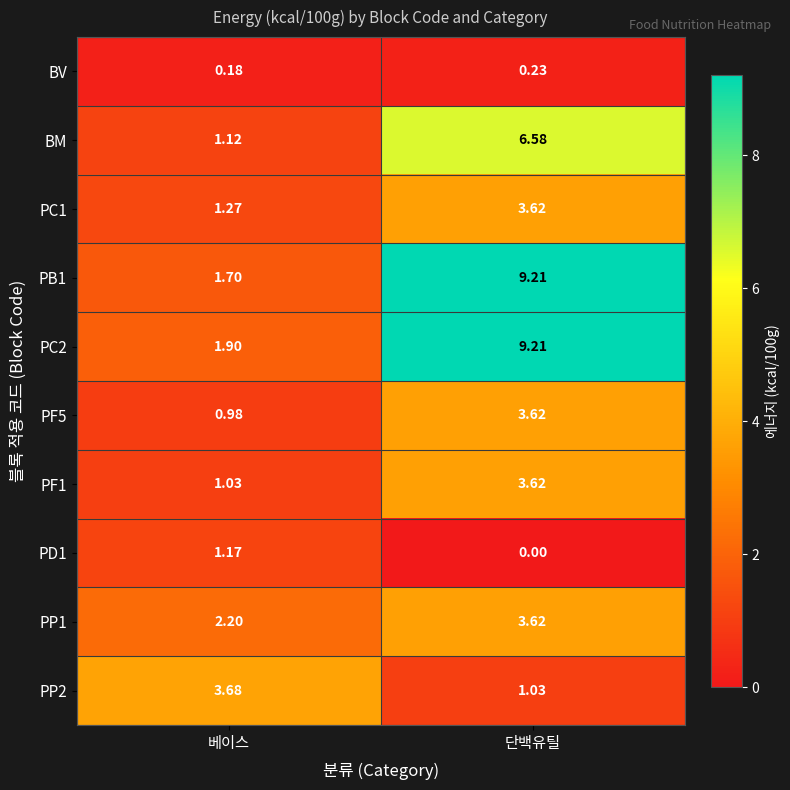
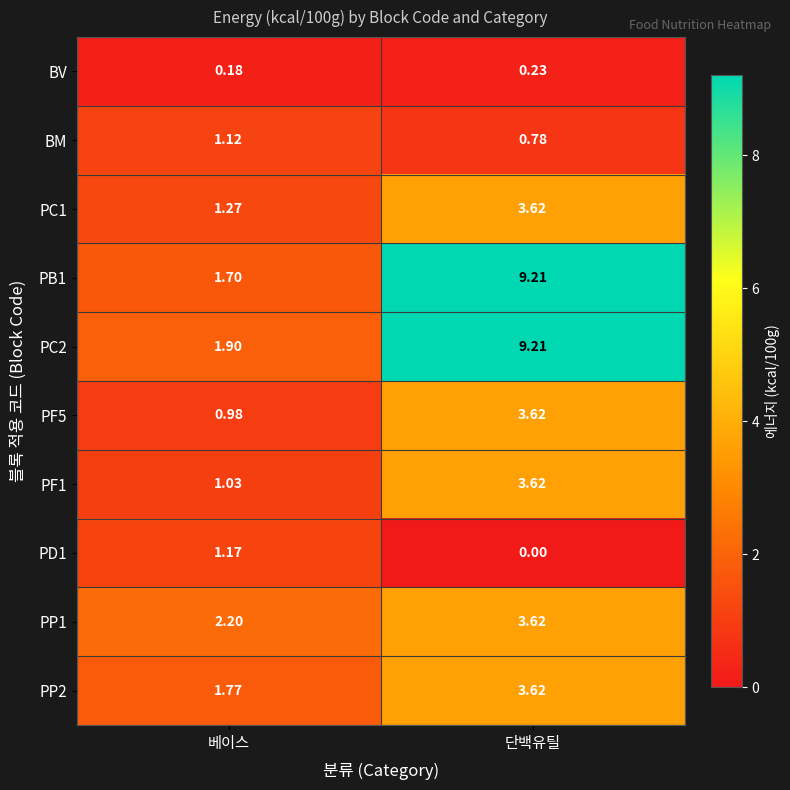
  {
    "BV": {
      "베이스": 0.18,
      "단백유틸": 0.23
    },
    "BM": {
      "베이스": 1.12,
-     "단백유틸": 6.58
+     "단백유틸": 0.78
    },
    "PC1": {
      "베이스": 1.27,
      "단백유틸": 3.62
    },
    "PB1": {
      "베이스": 1.70,
      "단백유틸": 9.21
    },
    "PC2": {
      "베이스": 1.90,
      "단백유틸": 9.21
    },
    "PF5": {
      "베이스": 0.98,
      "단백유틸": 3.62
    },
    "PF1": {
      "베이스": 1.03,
      "단백유틸": 3.62
    },
    "PD1": {
      "베이스": 1.17,
      "단백유틸": 0.00
    },
    "PP1": {
      "베이스": 2.20,
      "단백유틸": 3.62
    },
    "PP2": {
-     "베이스": 3.68,
-     "단백유틸": 1.03
+     "베이스": 1.77,
+     "단백유틸": 3.62
    }
  }
